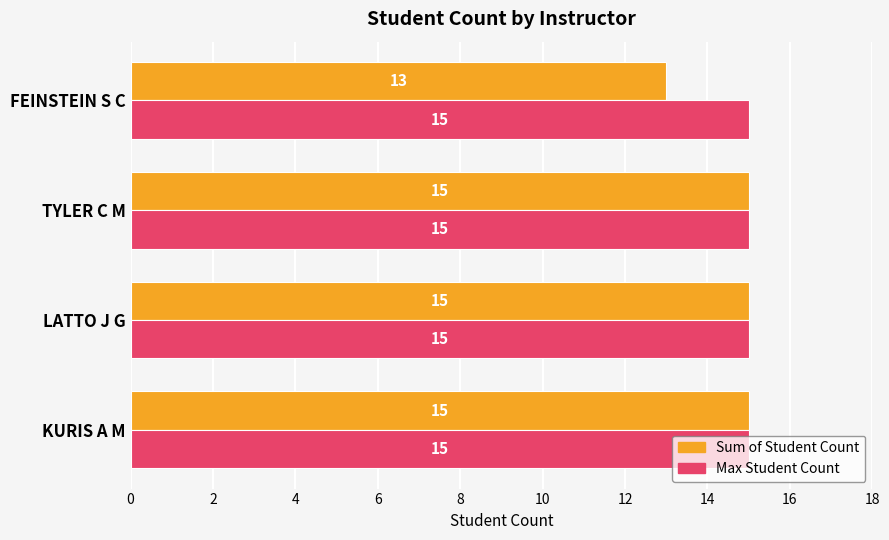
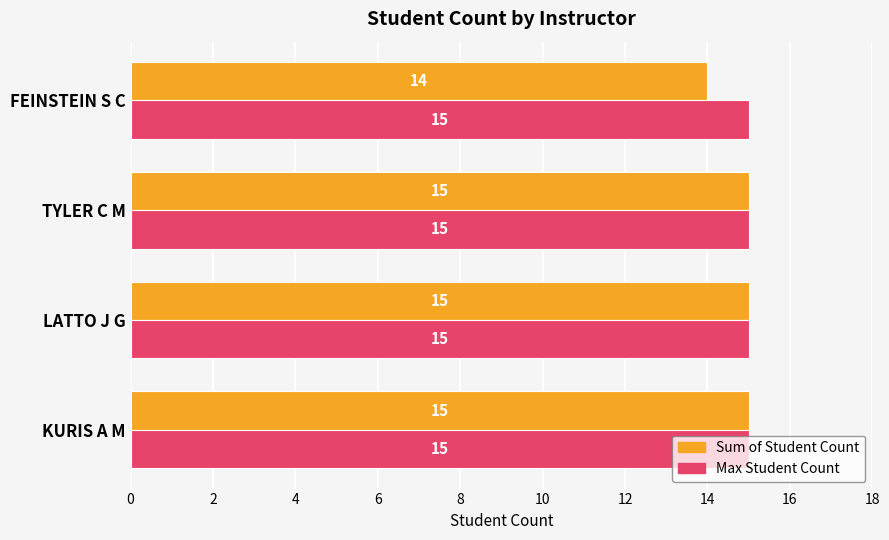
  {
    "Sum of Student Count": {
-     "FEINSTEIN S C": 13,
+     "FEINSTEIN S C": 14,
      "TYLER C M": 15,
      "LATTO J G": 15,
      "KURIS A M": 15
    },
    "Max Student Count": {
      "FEINSTEIN S C": 15,
      "TYLER C M": 15,
      "LATTO J G": 15
    }
  }
